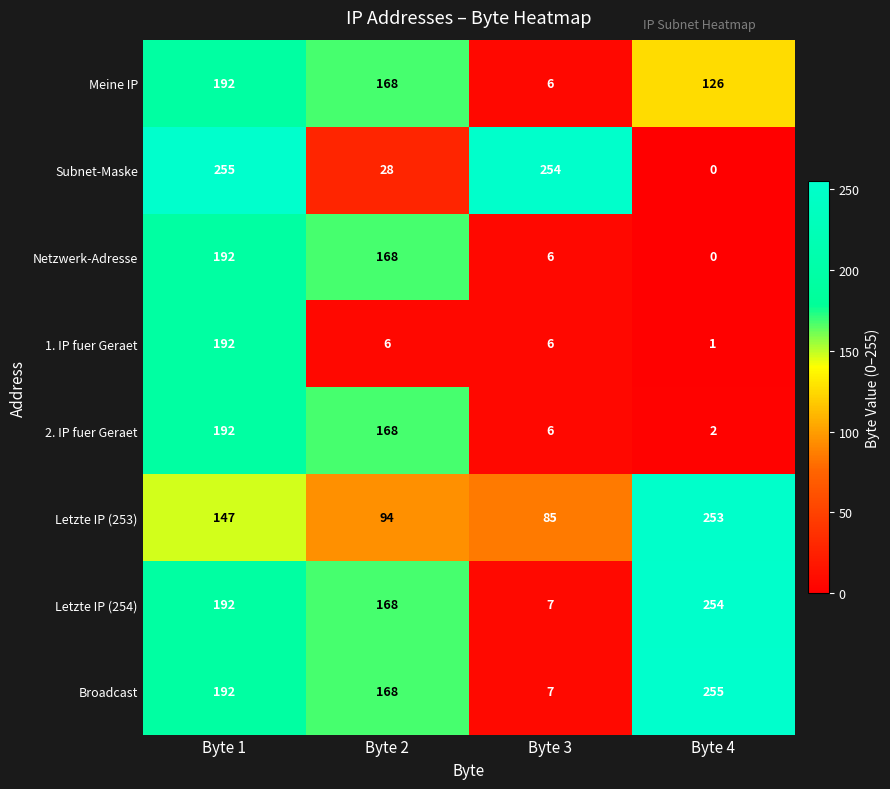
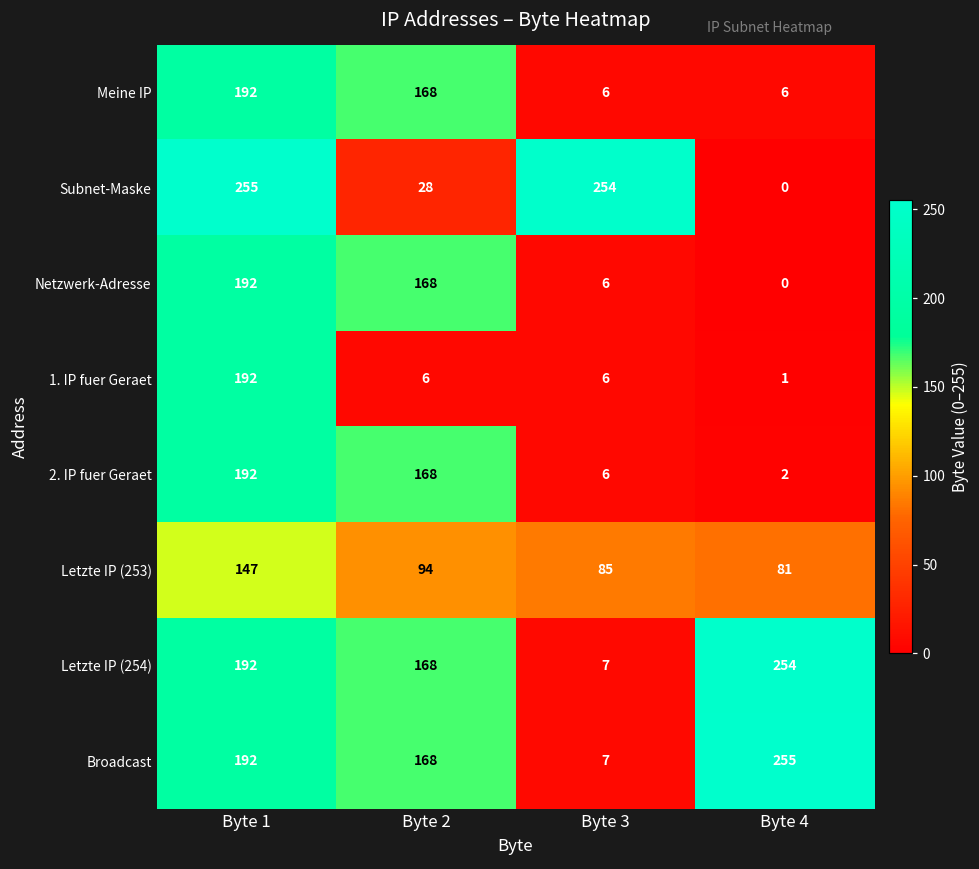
  {
    "Meine IP": {
      "Byte 1": 192,
      "Byte 2": 168,
      "Byte 3": 6,
-     "Byte 4": 126
+     "Byte 4": 6
    },
    "Subnet-Maske": {
      "Byte 1": 255,
      "Byte 2": 28,
      "Byte 3": 254,
      "Byte 4": 0
    },
    "Netzwerk-Adresse": {
      "Byte 1": 192,
      "Byte 2": 168,
      "Byte 3": 6,
      "Byte 4": 0
    },
    "1. IP fuer Geraet": {
      "Byte 1": 192,
      "Byte 2": 6,
      "Byte 3": 6,
      "Byte 4": 1
    },
    "2. IP fuer Geraet": {
      "Byte 1": 192,
      "Byte 2": 168,
      "Byte 3": 6,
      "Byte 4": 2
    },
    "Letzte IP (253)": {
      "Byte 1": 147,
      "Byte 2": 94,
      "Byte 3": 85,
-     "Byte 4": 253
+     "Byte 4": 81
    },
    "Letzte IP (254)": {
      "Byte 1": 192,
      "Byte 2": 168,
      "Byte 3": 7,
      "Byte 4": 254
    },
    "Broadcast": {
      "Byte 1": 192,
      "Byte 2": 168,
      "Byte 3": 7,
      "Byte 4": 255
    }
  }
